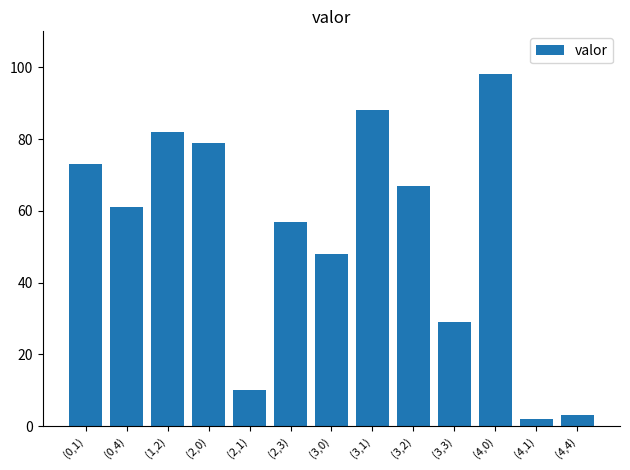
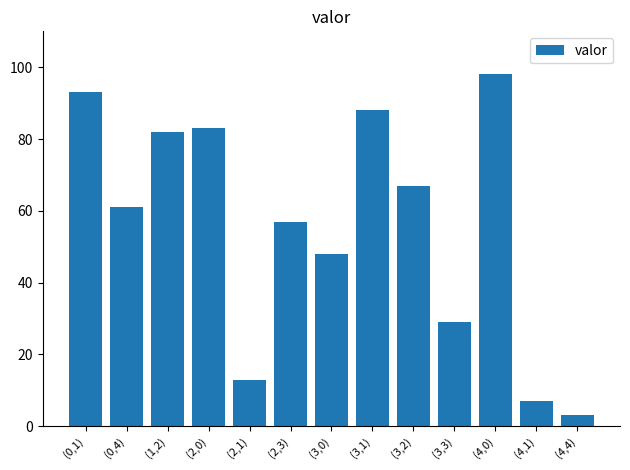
  {
-   "(0,1)": 73,
+   "(0,1)": 93,
    "(0,4)": 61,
    "(1,2)": 82,
-   "(2,0)": 79,
-   "(2,1)": 10,
+   "(2,0)": 83,
+   "(2,1)": 13,
    "(2,3)": 57,
    "(3,0)": 48,
    "(3,1)": 88,
    "(3,2)": 67,
    "(3,3)": 29,
    "(4,0)": 98,
-   "(4,1)": 2,
+   "(4,1)": 7,
    "(4,4)": 3
  }
